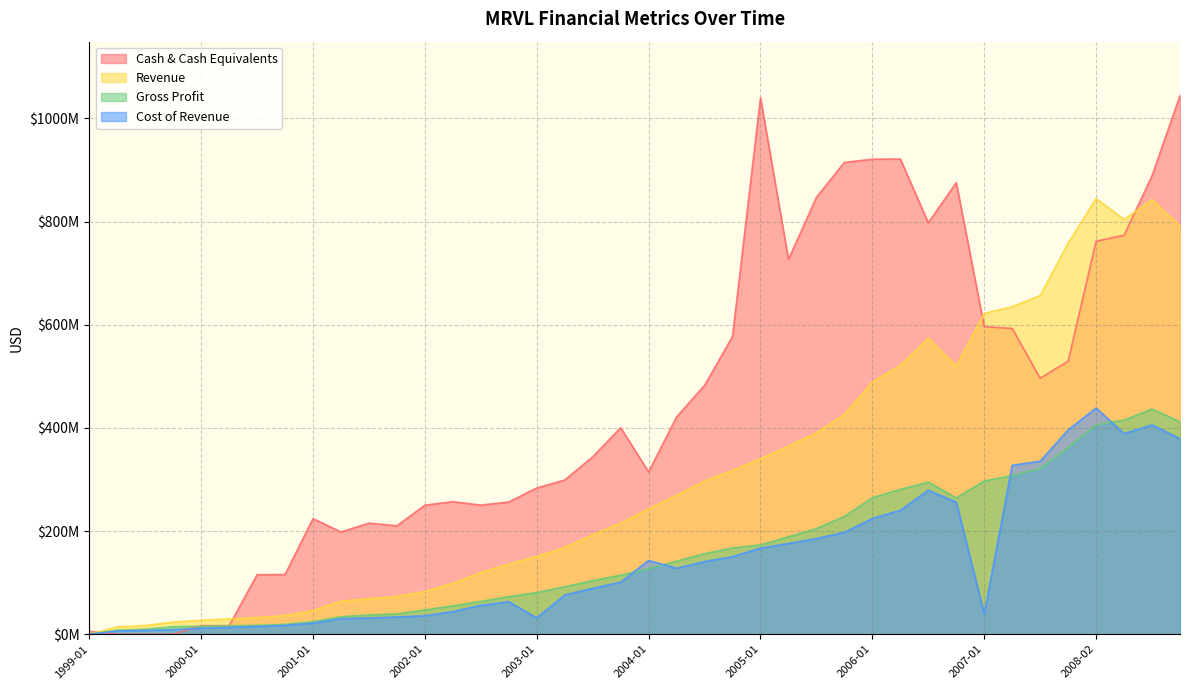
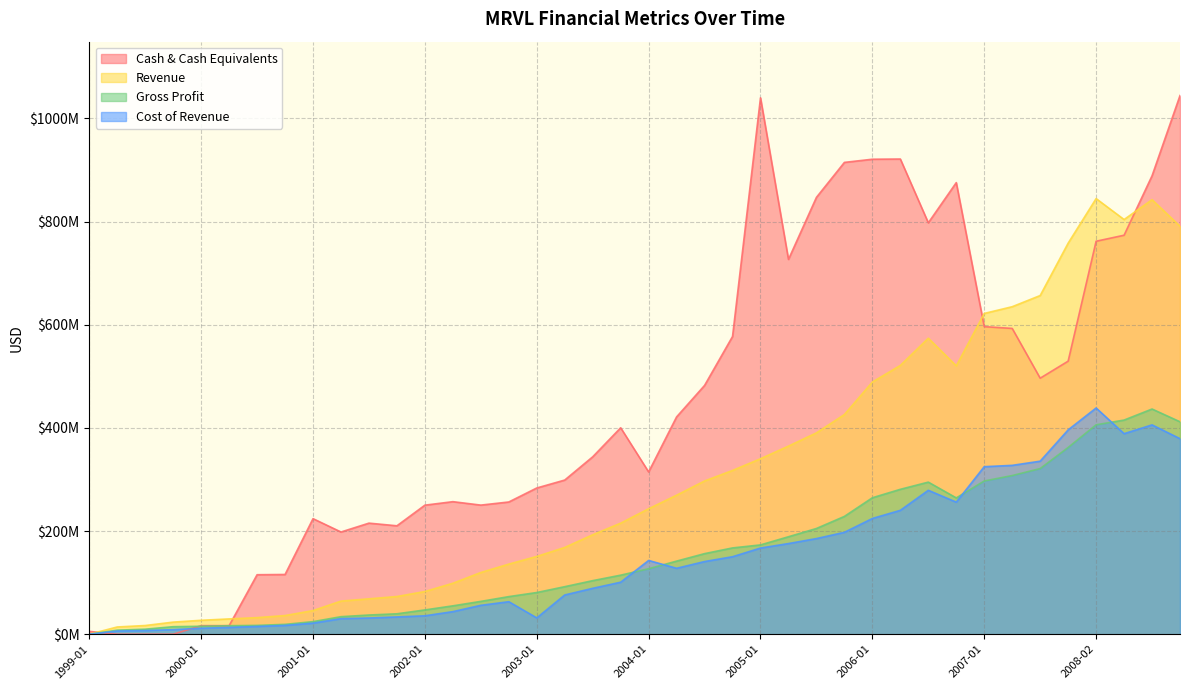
  {
    "Cash & Cash Equivalents": {
      "1999-01": "$10000000",
      "2001-01": "$220000000",
      "2002-01": "$250000000",
      "2003-01": "$280000000",
      "2004-01": "$310000000",
      "2005-01": "$1040000000",
      "2006-01": "$920000000",
      "2007-01": "$600000000",
      "2008-02": "$760000000"
    },
    "Revenue": {
      "2000-01": "$30000000",
      "2001-01": "$50000000",
      "2002-01": "$80000000",
      "2003-01": "$150000000",
      "2004-01": "$240000000",
      "2005-01": "$340000000",
      "2006-01": "$490000000",
      "2007-01": "$620000000",
      "2008-02": "$840000000"
    },
    "Gross Profit": {
      "2002-01": "$50000000",
      "2003-01": "$80000000",
      "2004-01": "$130000000",
      "2005-01": "$170000000",
      "2006-01": "$260000000",
      "2007-01": "$300000000",
      "2008-02": "$410000000"
    },
    "Cost of Revenue": {
      "2002-01": "$40000000",
      "2003-01": "$30000000",
      "2004-01": "$140000000",
      "2005-01": "$170000000",
      "2006-01": "$220000000",
-     "2007-01": "$40000000",
+     "2007-01": "$320000000",
      "2008-02": "$440000000"
    }
  }
